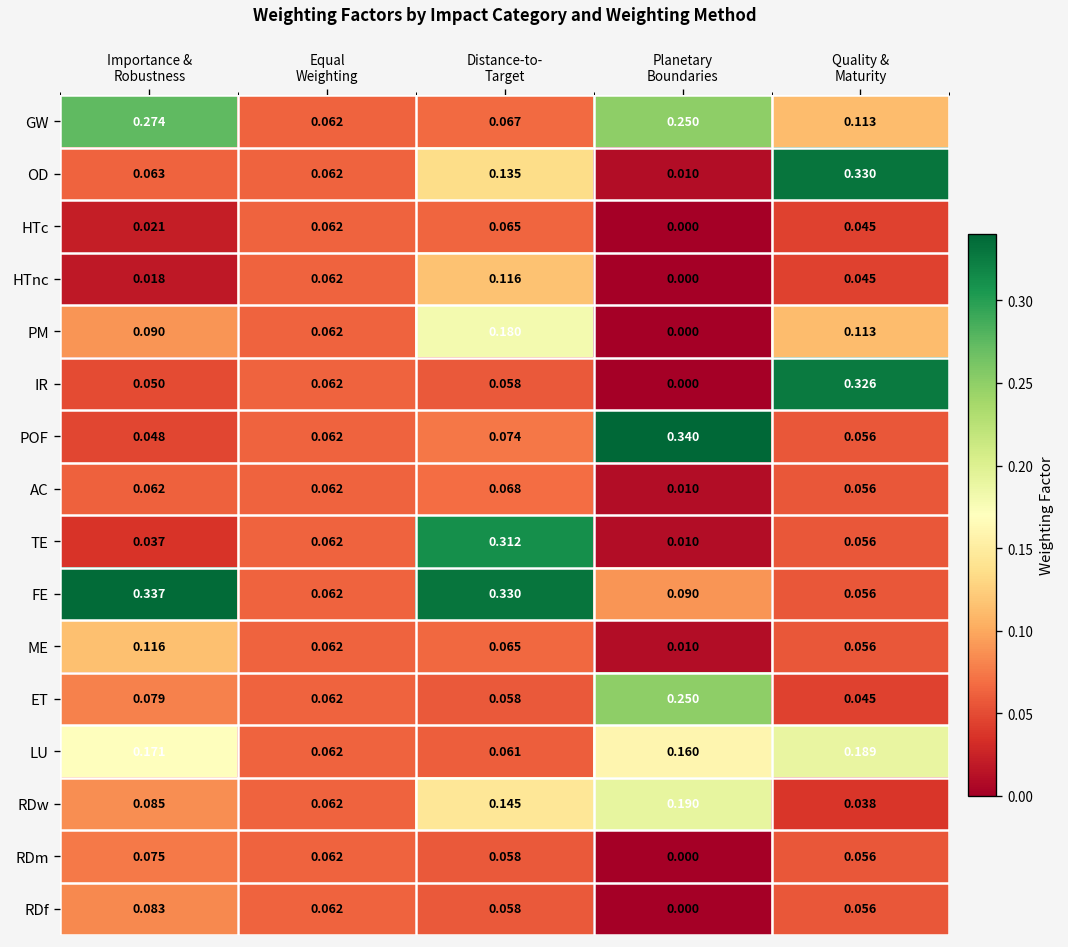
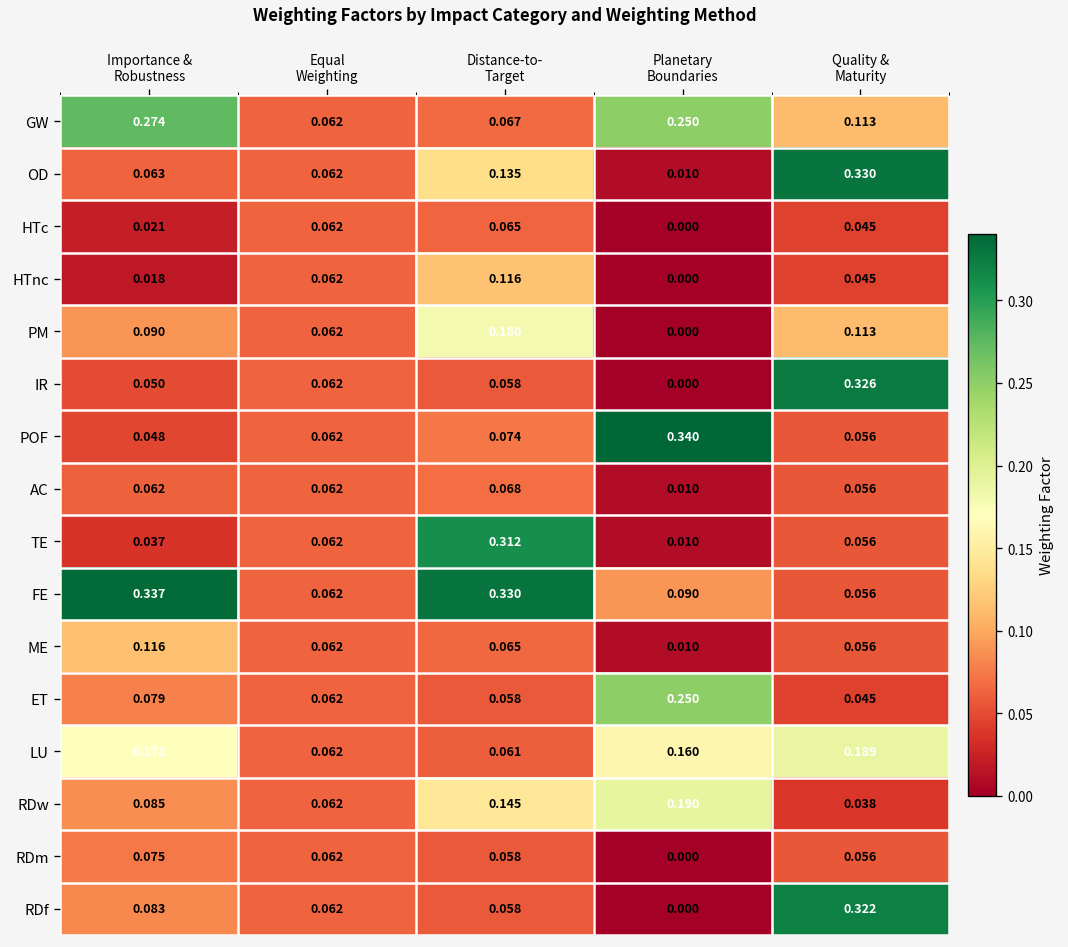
  {
    "GW": {
      "Importance & Robustness": 0.274,
      "Equal Weighting": 0.062,
      "Distance-to- Target": 0.067,
      "Planetary Boundaries": 0.250,
      "Quality & Maturity": 0.113
    },
    "OD": {
      "Importance & Robustness": 0.063,
      "Equal Weighting": 0.062,
      "Distance-to- Target": 0.135,
      "Planetary Boundaries": 0.010,
      "Quality & Maturity": 0.330
    },
    "HTc": {
      "Importance & Robustness": 0.021,
      "Equal Weighting": 0.062,
      "Distance-to- Target": 0.065,
      "Planetary Boundaries": 0.000,
      "Quality & Maturity": 0.045
    },
    "HTnc": {
      "Importance & Robustness": 0.018,
      "Equal Weighting": 0.062,
      "Distance-to- Target": 0.116,
      "Planetary Boundaries": 0.000,
      "Quality & Maturity": 0.045
    },
    "PM": {
      "Importance & Robustness": 0.090,
      "Equal Weighting": 0.062,
      "Distance-to- Target": 0.180,
      "Planetary Boundaries": 0.000,
      "Quality & Maturity": 0.113
    },
    "IR": {
      "Importance & Robustness": 0.050,
      "Equal Weighting": 0.062,
      "Distance-to- Target": 0.058,
      "Planetary Boundaries": 0.000,
      "Quality & Maturity": 0.326
    },
    "POF": {
      "Importance & Robustness": 0.048,
      "Equal Weighting": 0.062,
      "Distance-to- Target": 0.074,
      "Planetary Boundaries": 0.340,
      "Quality & Maturity": 0.056
    },
    "AC": {
      "Importance & Robustness": 0.062,
      "Equal Weighting": 0.062,
      "Distance-to- Target": 0.068,
      "Planetary Boundaries": 0.010,
      "Quality & Maturity": 0.056
    },
    "TE": {
      "Importance & Robustness": 0.037,
      "Equal Weighting": 0.062,
      "Distance-to- Target": 0.312,
      "Planetary Boundaries": 0.010,
      "Quality & Maturity": 0.056
    },
    "FE": {
      "Importance & Robustness": 0.337,
      "Equal Weighting": 0.062,
      "Distance-to- Target": 0.330,
      "Planetary Boundaries": 0.090,
      "Quality & Maturity": 0.056
    },
    "ME": {
      "Importance & Robustness": 0.116,
      "Equal Weighting": 0.062,
      "Distance-to- Target": 0.065,
      "Planetary Boundaries": 0.010,
      "Quality & Maturity": 0.056
    },
    "ET": {
      "Importance & Robustness": 0.079,
      "Equal Weighting": 0.062,
      "Distance-to- Target": 0.058,
      "Planetary Boundaries": 0.250,
      "Quality & Maturity": 0.045
    },
    "LU": {
      "Importance & Robustness": 0.171,
      "Equal Weighting": 0.062,
      "Distance-to- Target": 0.061,
      "Planetary Boundaries": 0.160,
      "Quality & Maturity": 0.189
    },
    "RDw": {
      "Importance & Robustness": 0.085,
      "Equal Weighting": 0.062,
      "Distance-to- Target": 0.145,
      "Planetary Boundaries": 0.190,
      "Quality & Maturity": 0.038
    },
    "RDm": {
      "Importance & Robustness": 0.075,
      "Equal Weighting": 0.062,
      "Distance-to- Target": 0.058,
      "Planetary Boundaries": 0.000,
      "Quality & Maturity": 0.056
    },
    "RDf": {
      "Importance & Robustness": 0.083,
      "Equal Weighting": 0.062,
      "Distance-to- Target": 0.058,
      "Planetary Boundaries": 0.000,
-     "Quality & Maturity": 0.056
+     "Quality & Maturity": 0.322
    }
  }
